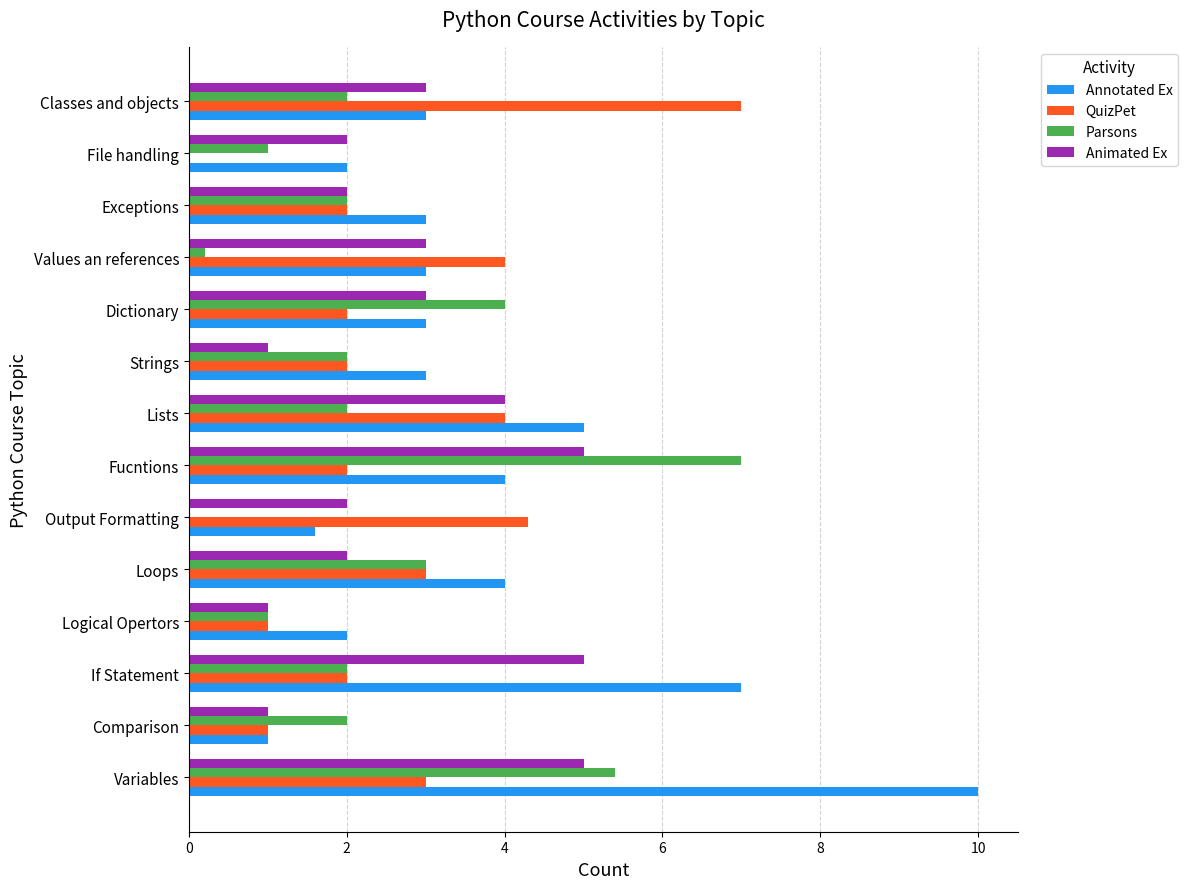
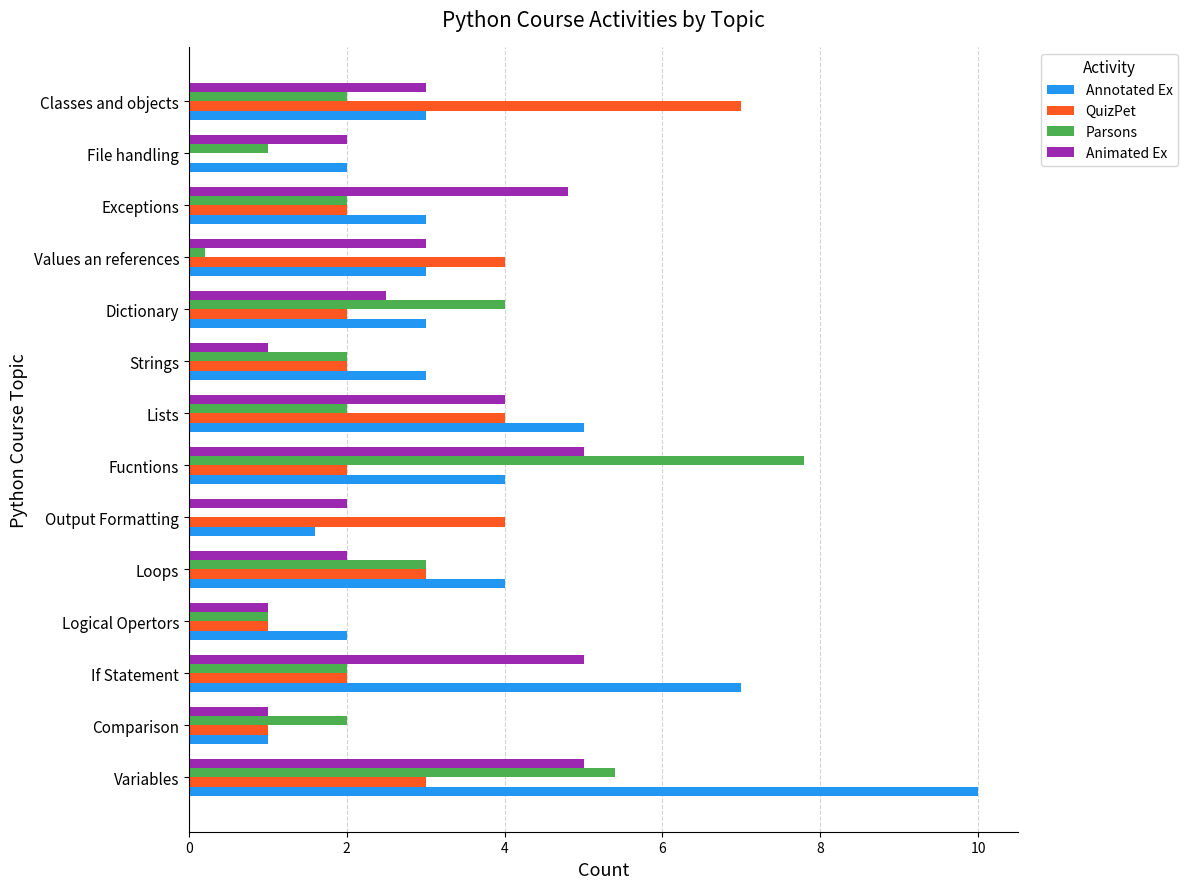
  {
    "Annotated Ex": {
      "Classes and objects": 3.0,
      "File handling": 2.0,
      "Exceptions": 3.0,
      "Values an references": 3.0,
      "Dictionary": 3.0,
      "Strings": 3.0,
      "Lists": 5.0,
      "Fucntions": 4.0,
      "Output Formatting": 1.6,
      "Loops": 4.0,
      "Logical Opertors": 2.0,
      "If Statement": 7.0,
      "Comparison": 1.0,
      "Variables": 10.0
    },
    "QuizPet": {
      "Classes and objects": 7.0,
      "File handling": 0.0,
      "Exceptions": 2.0,
      "Values an references": 4.0,
      "Dictionary": 2.0,
      "Strings": 2.0,
      "Lists": 4.0,
      "Fucntions": 2.0,
-     "Output Formatting": 4.3,
+     "Output Formatting": 4.0,
      "Loops": 3.0,
      "Logical Opertors": 1.0,
      "If Statement": 2.0,
      "Comparison": 1.0,
      "Variables": 3.0
    },
    "Parsons": {
      "Classes and objects": 2.0,
      "File handling": 1.0,
      "Exceptions": 2.0,
      "Values an references": 0.2,
      "Dictionary": 4.0,
      "Strings": 2.0,
      "Lists": 2.0,
-     "Fucntions": 7.0,
+     "Fucntions": 7.8,
      "Output Formatting": 0.0,
      "Loops": 3.0,
      "Logical Opertors": 1.0,
      "If Statement": 2.0,
      "Comparison": 2.0,
      "Variables": 5.4
    },
    "Animated Ex": {
      "Classes and objects": 3.0,
      "File handling": 2.0,
-     "Exceptions": 2.0,
+     "Exceptions": 4.8,
      "Values an references": 3.0,
-     "Dictionary": 3.0,
+     "Dictionary": 2.5,
      "Strings": 1.0,
      "Lists": 4.0,
      "Fucntions": 5.0,
      "Output Formatting": 2.0,
      "Loops": 2.0,
      "Logical Opertors": 1.0,
      "If Statement": 5.0,
      "Comparison": 1.0,
      "Variables": 5.0
    }
  }
